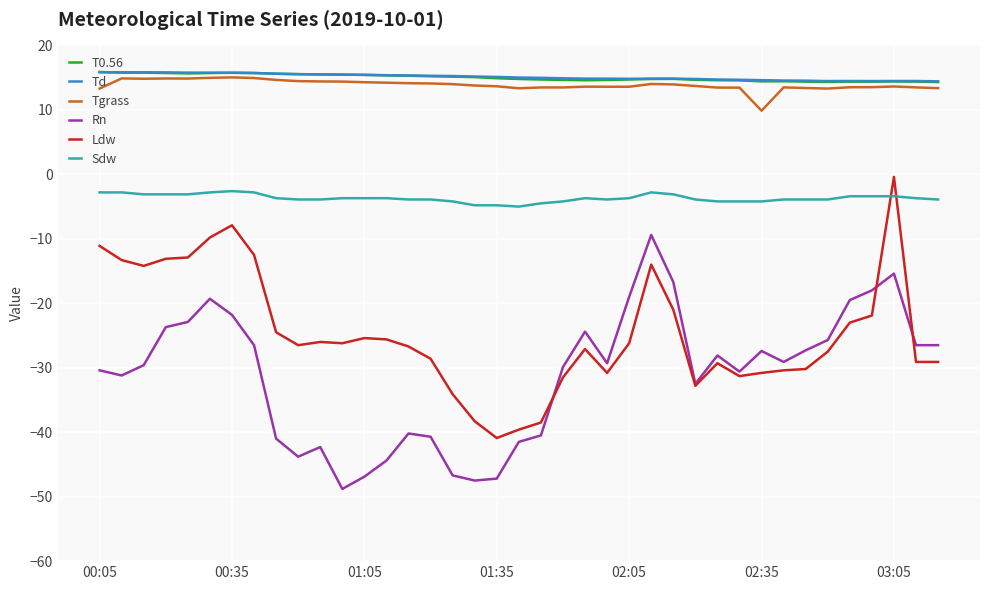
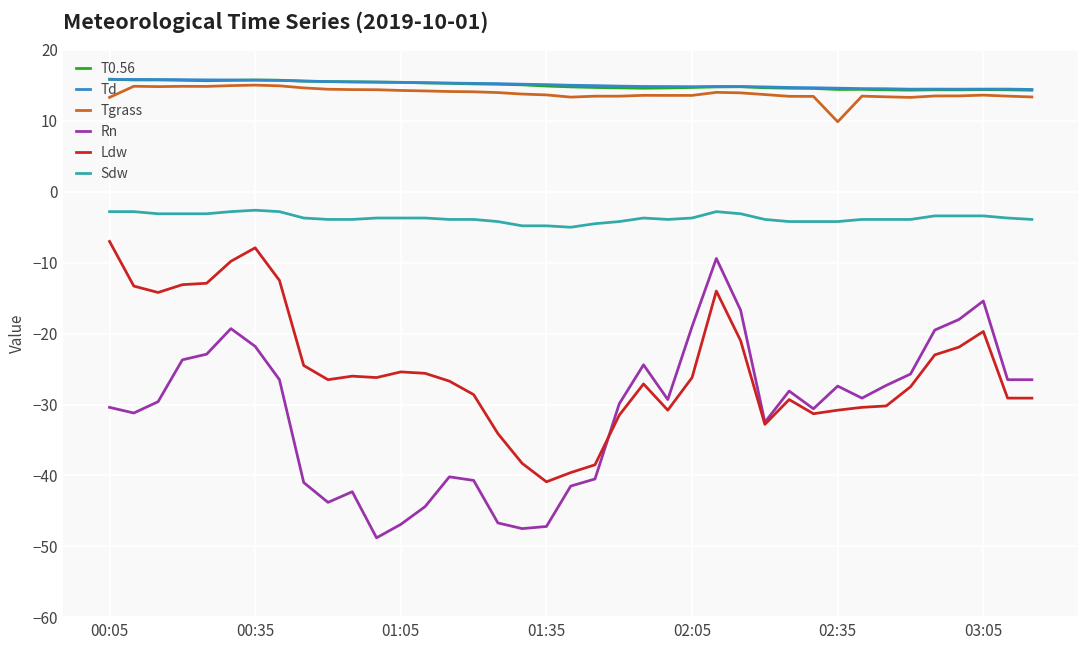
  {
    "Tgrass": {
      "00:05": 13,
      "00:35": 15,
      "01:05": 14,
      "01:35": 14,
      "02:05": 14,
      "02:35": 10,
      "03:05": 14
    },
    "Rn": {
      "00:05": -30,
      "00:35": -22,
      "01:05": -47,
      "01:35": -47,
      "02:05": -19,
      "02:35": -27,
      "03:05": -15
    },
    "Ldw": {
-     "00:05": -11,
+     "00:05": -7,
      "00:35": -8,
      "01:05": -25,
      "01:35": -41,
      "02:05": -26,
      "02:35": -31,
-     "03:05": 0
+     "03:05": -20
    }
  }
